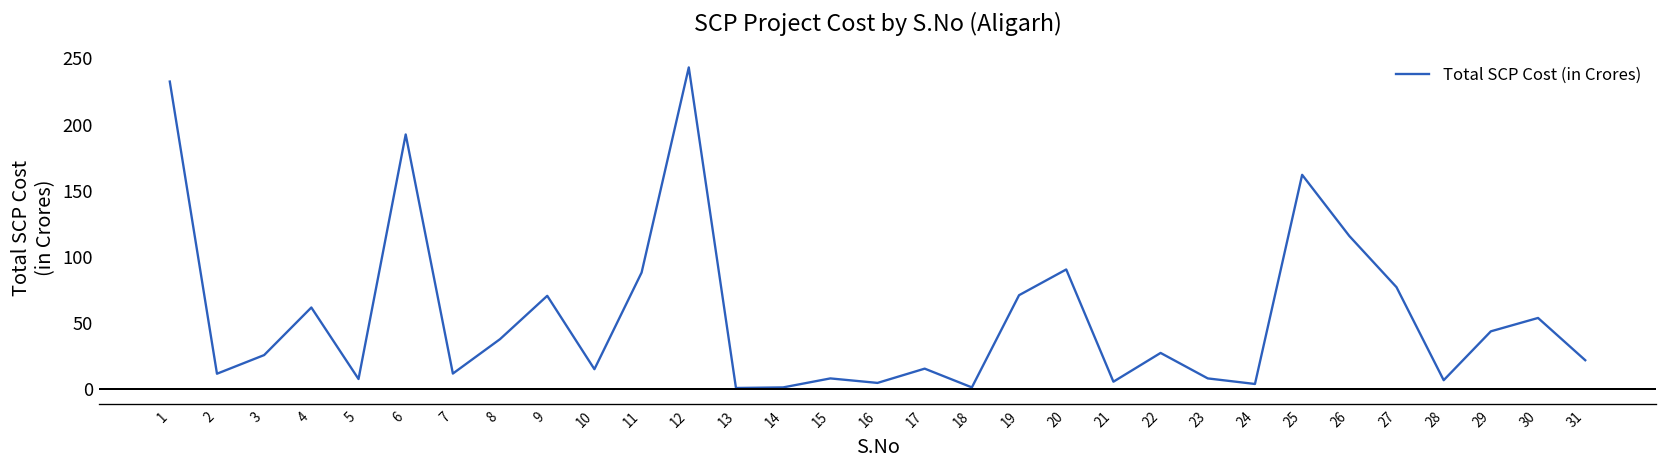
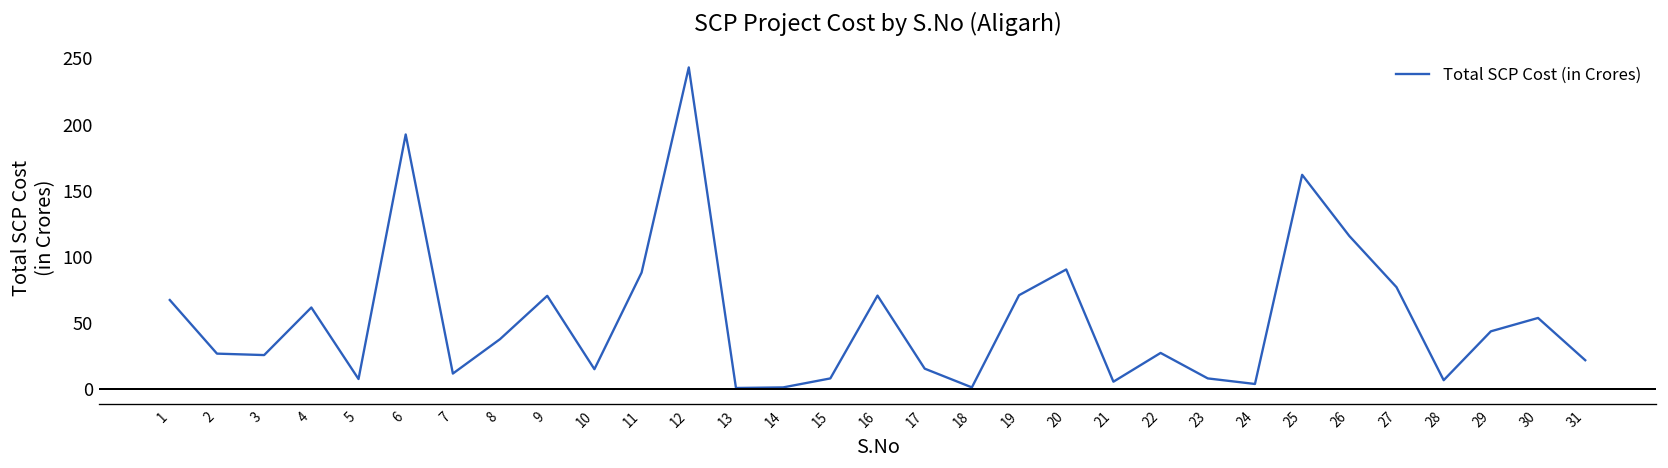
  {
-   "1": 233,
-   "2": 11,
+   "1": 67,
+   "2": 27,
    "3": 26,
    "4": 62,
    "5": 7,
    "6": 193,
    "7": 12,
    "8": 38,
    "9": 70,
    "10": 15,
    "11": 88,
    "12": 243,
    "13": 1,
    "14": 1,
    "15": 8,
-   "16": 5,
+   "16": 71,
    "17": 15,
    "18": 1,
    "19": 71,
    "20": 90,
    "21": 5,
    "22": 27,
    "23": 8,
    "24": 4,
    "25": 162,
    "26": 116,
    "27": 77,
    "28": 7,
    "29": 44,
    "30": 54,
    "31": 22
  }
